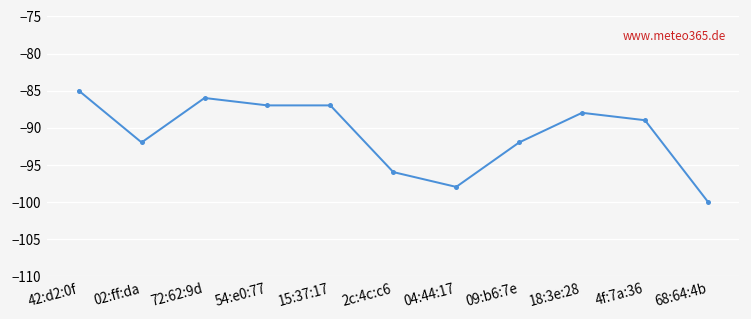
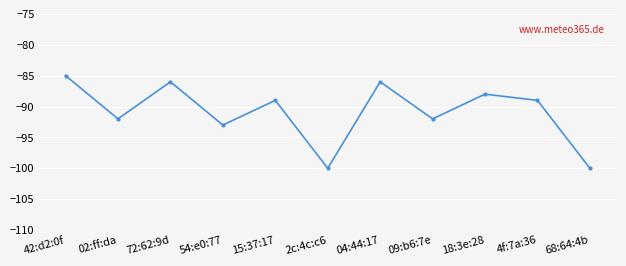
  {
    "42:d2:0f": -85,
    "02:ff:da": -92,
    "72:62:9d": -86,
-   "54:e0:77": -87,
-   "15:37:17": -87,
-   "2c:4c:c6": -96,
-   "04:44:17": -98,
+   "54:e0:77": -93,
+   "15:37:17": -89,
+   "2c:4c:c6": -100,
+   "04:44:17": -86,
    "09:b6:7e": -92,
    "18:3e:28": -88,
    "4f:7a:36": -89,
    "68:64:4b": -100
  }
